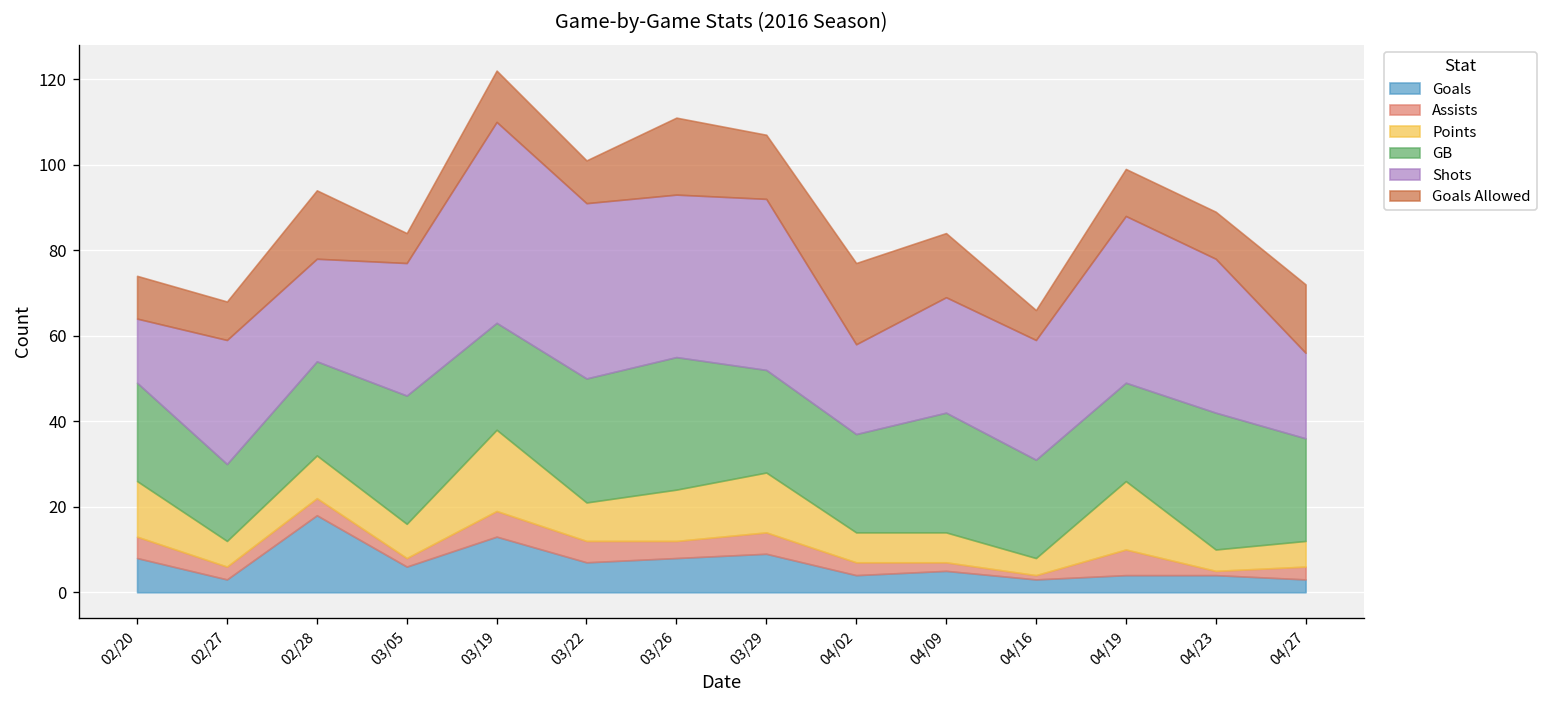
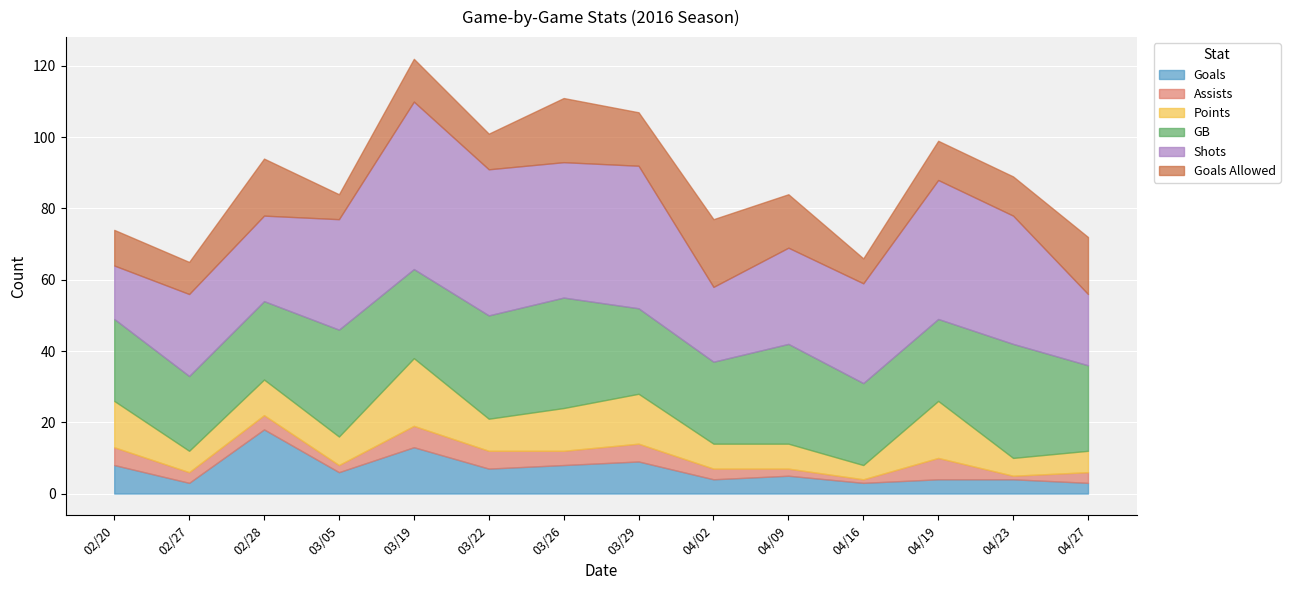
  {
    "Goals": {
      "02/20": 8,
      "02/27": 3,
      "02/28": 18,
      "03/05": 6,
      "03/19": 13,
      "03/22": 7,
      "03/26": 8,
      "03/29": 9,
      "04/02": 4,
      "04/09": 5,
      "04/16": 3,
      "04/19": 4,
      "04/23": 4,
      "04/27": 3
    },
    "Points": {
      "02/20": 13,
      "02/27": 6,
      "02/28": 10,
      "03/05": 8,
      "03/19": 19,
      "03/22": 9,
      "03/26": 12,
      "03/29": 14,
      "04/02": 7,
      "04/09": 7,
      "04/16": 4,
      "04/19": 16,
      "04/23": 5,
      "04/27": 6
    },
    "GB": {
      "02/20": 23,
-     "02/27": 18,
+     "02/27": 21,
      "02/28": 22,
      "03/05": 30,
      "03/19": 25,
      "03/22": 29,
      "03/26": 31,
      "03/29": 24,
      "04/02": 23,
      "04/09": 28,
      "04/16": 23,
      "04/19": 23,
      "04/23": 32,
      "04/27": 24
    },
    "Shots": {
      "02/20": 15,
-     "02/27": 29,
+     "02/27": 23,
      "02/28": 24,
      "03/05": 31,
      "03/19": 47,
      "03/22": 41,
      "03/26": 38,
      "03/29": 40,
      "04/02": 21,
      "04/09": 27,
      "04/16": 28,
      "04/19": 39,
      "04/23": 36,
      "04/27": 20
    }
  }
